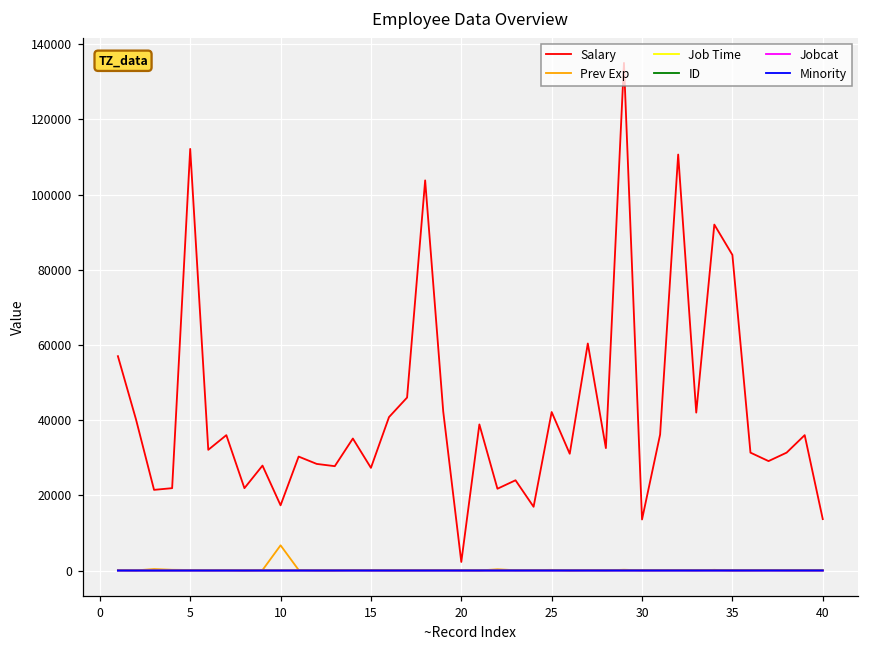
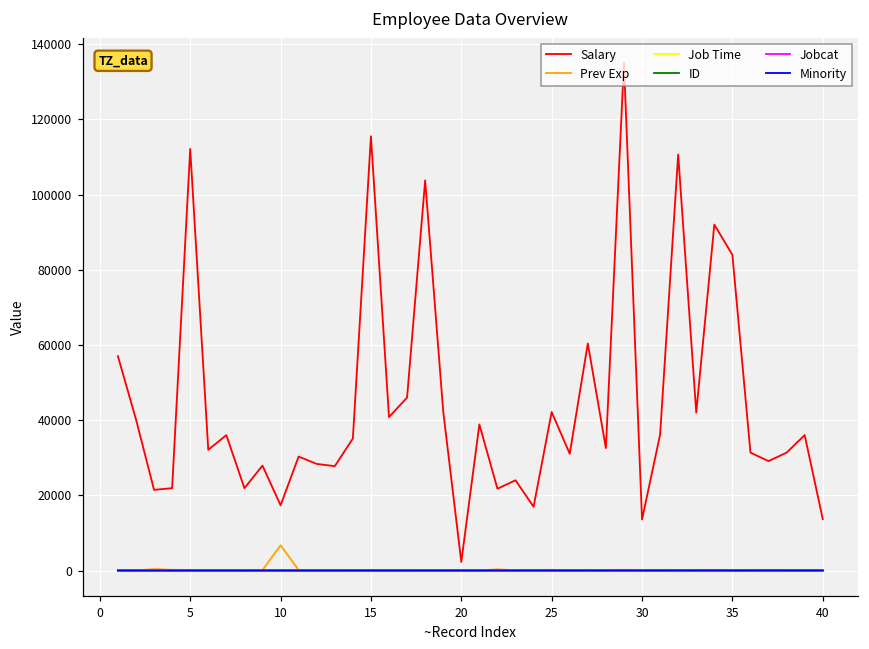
  {
    "Salary": {
      "5": 112000,
      "10": 17000,
-     "15": 27000,
+     "15": 115000,
      "20": 2000,
      "25": 42000,
      "30": 14000,
      "35": 84000,
      "40": 14000
    },
    "Prev Exp": {
      "10": 7000
    }
  }
